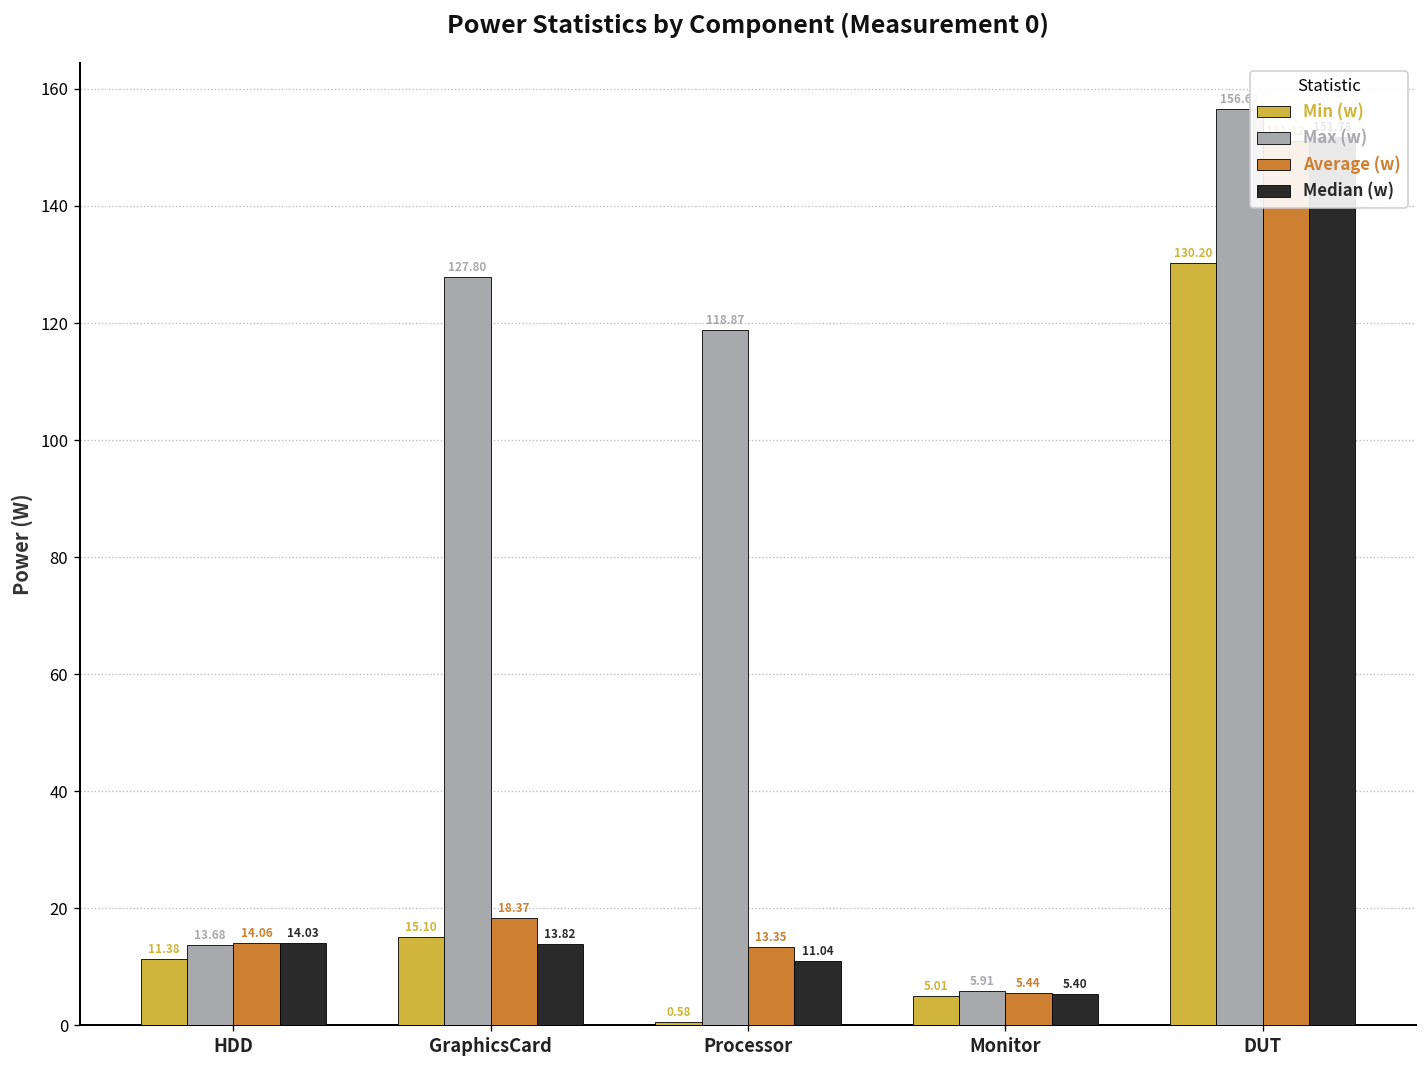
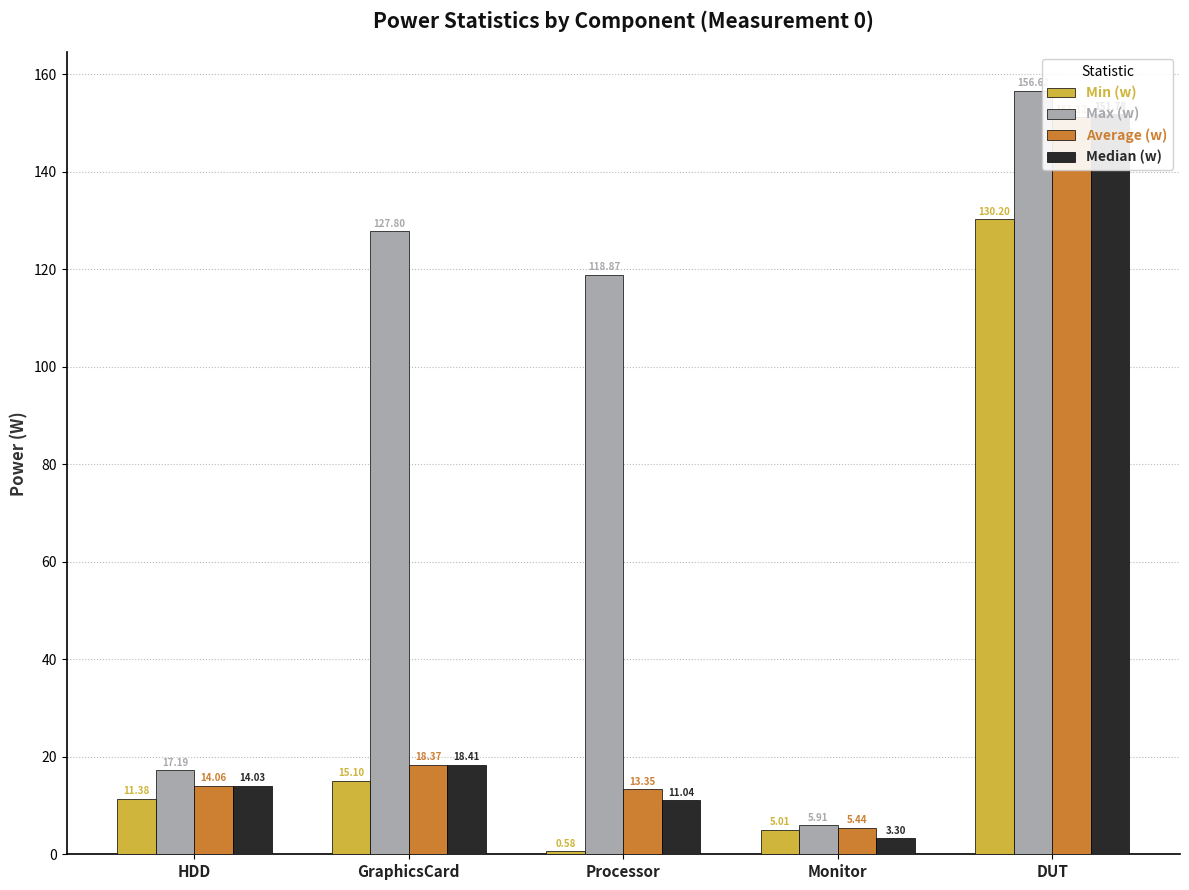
  {
    "Max (w)": {
-     "HDD": 13.68,
+     "HDD": 17.19,
      "GraphicsCard": 127.80,
      "Processor": 118.87,
      "Monitor": 5.91
    },
    "Median (w)": {
      "HDD": 14.03,
-     "GraphicsCard": 13.82,
+     "GraphicsCard": 18.41,
      "Processor": 11.04,
-     "Monitor": 5.40
+     "Monitor": 3.30
    }
  }
